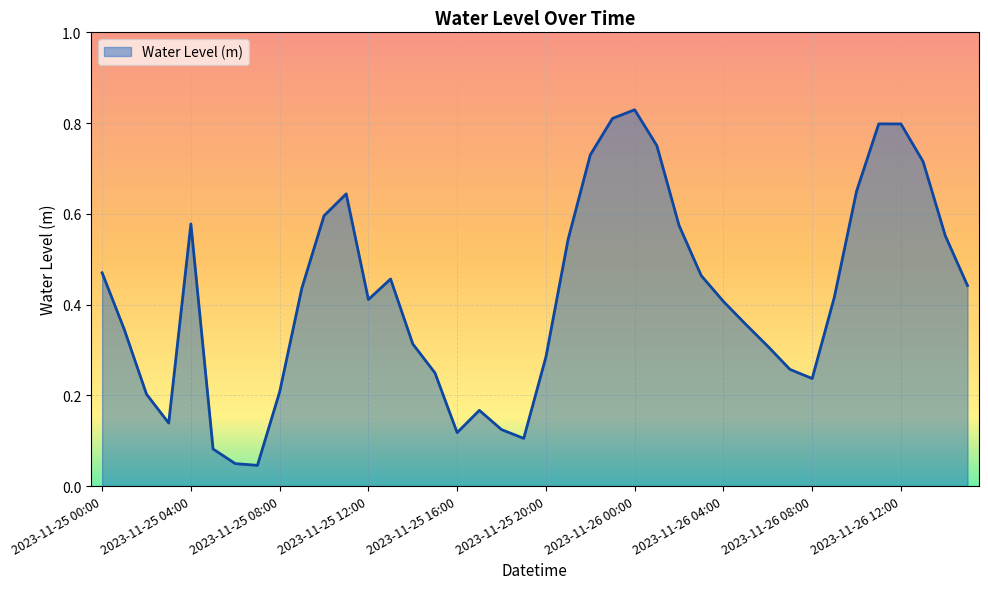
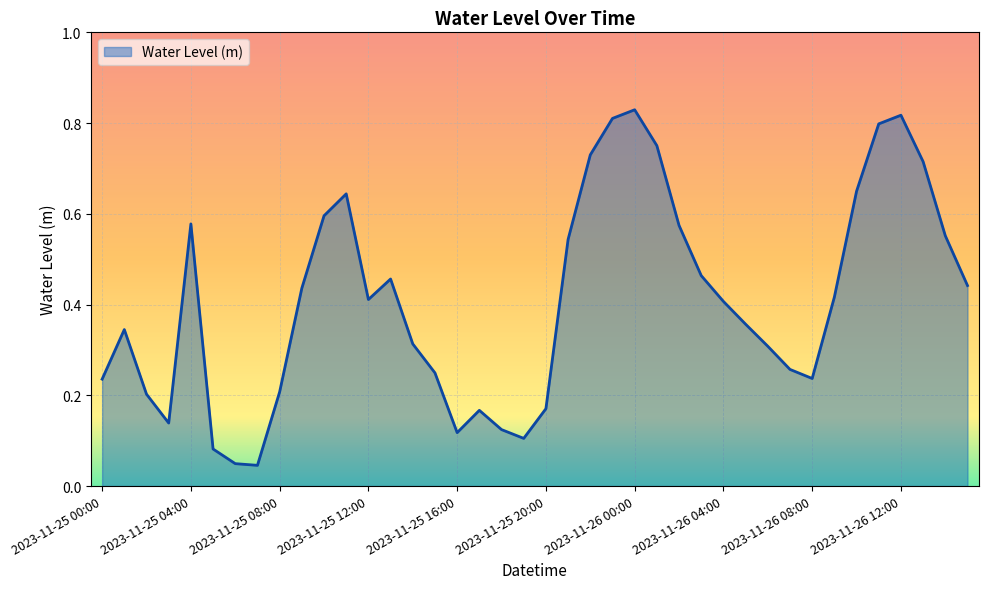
  {
-   "2023-11-25 00:00": 0.47,
+   "2023-11-25 00:00": 0.24,
    "2023-11-25 04:00": 0.58,
    "2023-11-25 08:00": 0.21,
    "2023-11-25 12:00": 0.41,
    "2023-11-25 16:00": 0.12,
-   "2023-11-25 20:00": 0.28,
+   "2023-11-25 20:00": 0.17,
    "2023-11-26 00:00": 0.83,
    "2023-11-26 04:00": 0.41,
    "2023-11-26 08:00": 0.24,
-   "2023-11-26 12:00": 0.80
+   "2023-11-26 12:00": 0.82
  }
